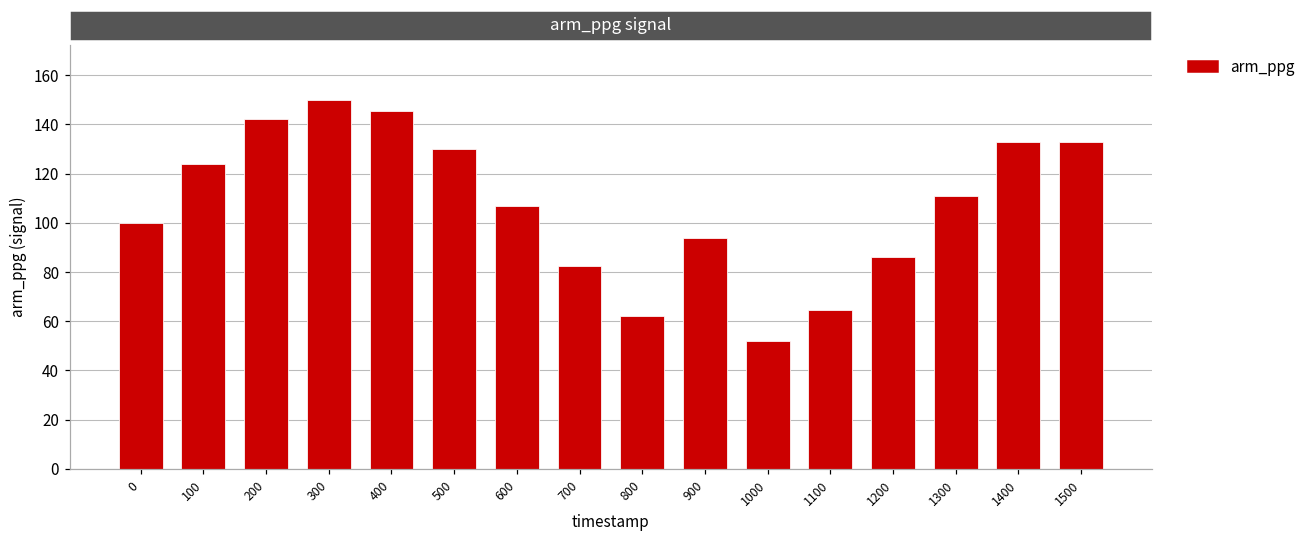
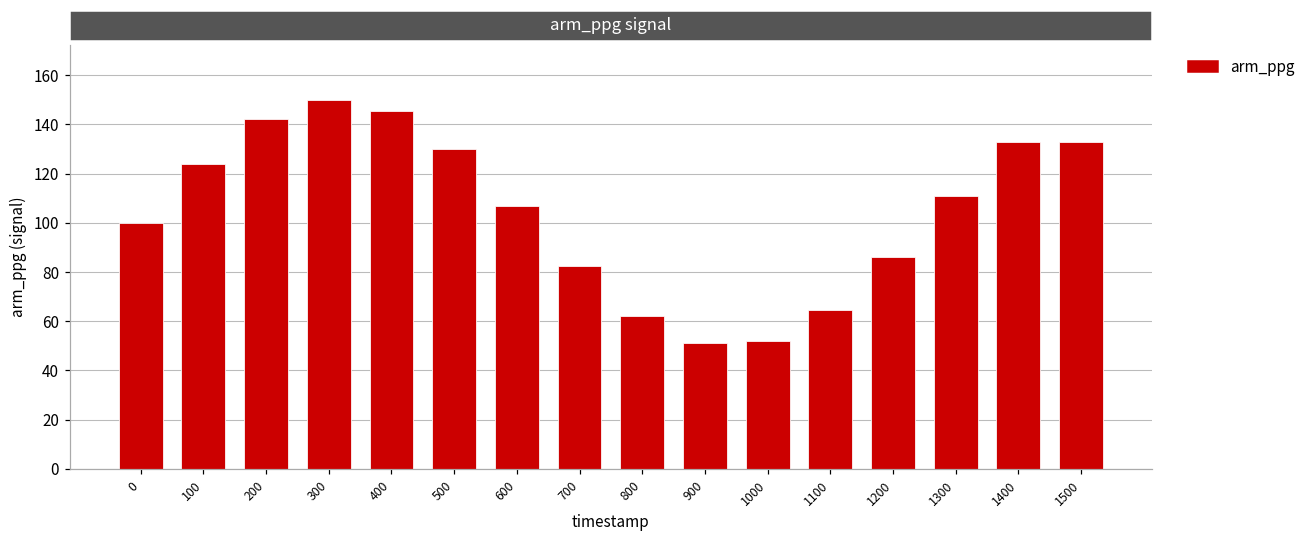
  {
    "0": 100,
    "100": 124,
    "200": 142,
    "300": 150,
    "400": 145,
    "500": 130,
    "600": 107,
    "700": 82,
    "800": 62,
-   "900": 94,
+   "900": 51,
    "1000": 52,
    "1100": 65,
    "1200": 86,
    "1300": 111,
    "1400": 133,
    "1500": 133
  }
